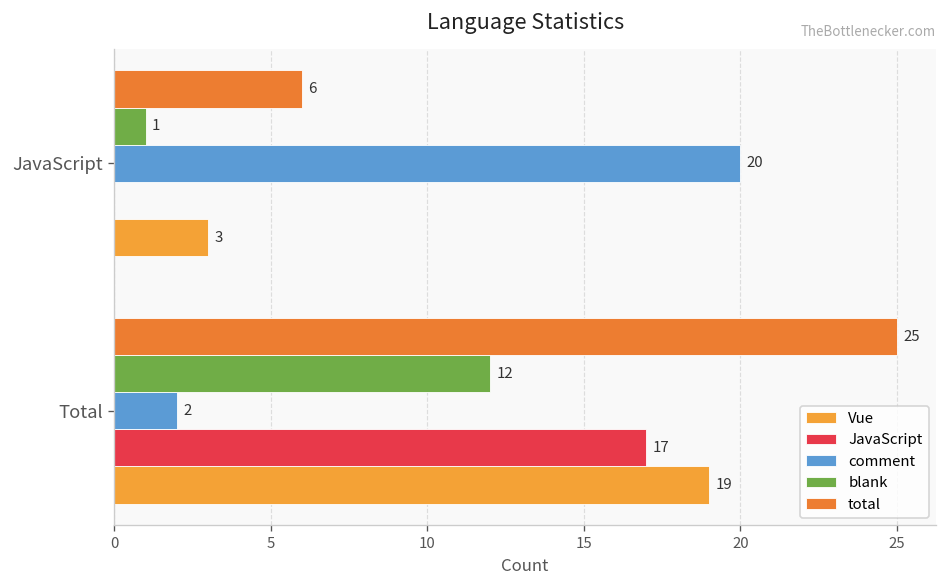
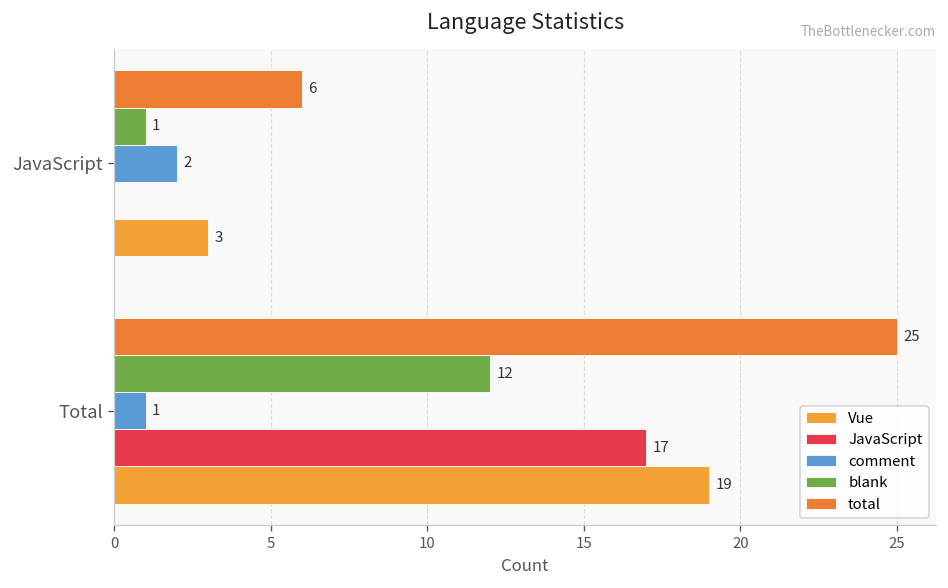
  {
    "JavaScript": {
      "Total": 17
    },
    "comment": {
-     "JavaScript": 20,
-     "Total": 2
+     "JavaScript": 2,
+     "Total": 1
    },
    "blank": {
      "JavaScript": 1,
      "Total": 12
    }
  }
